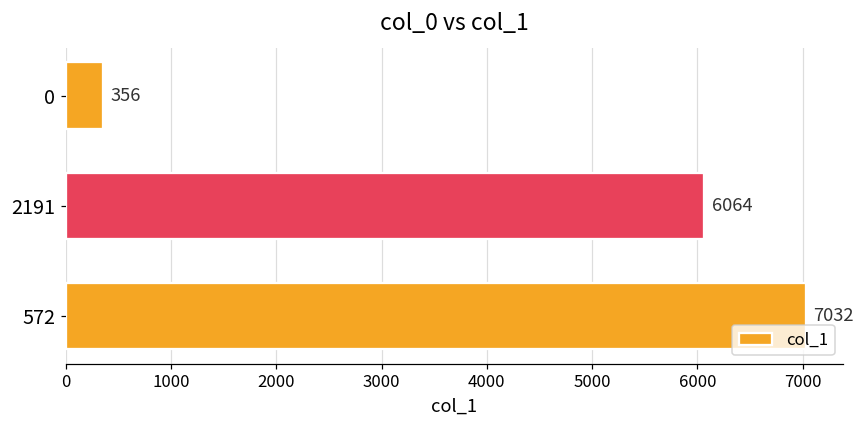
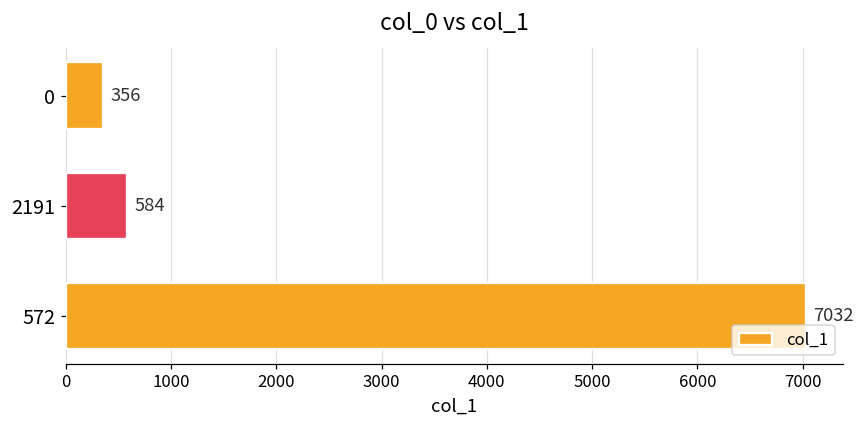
  {
    "0": 356,
-   "2191": 6064
+   "2191": 584
  }
